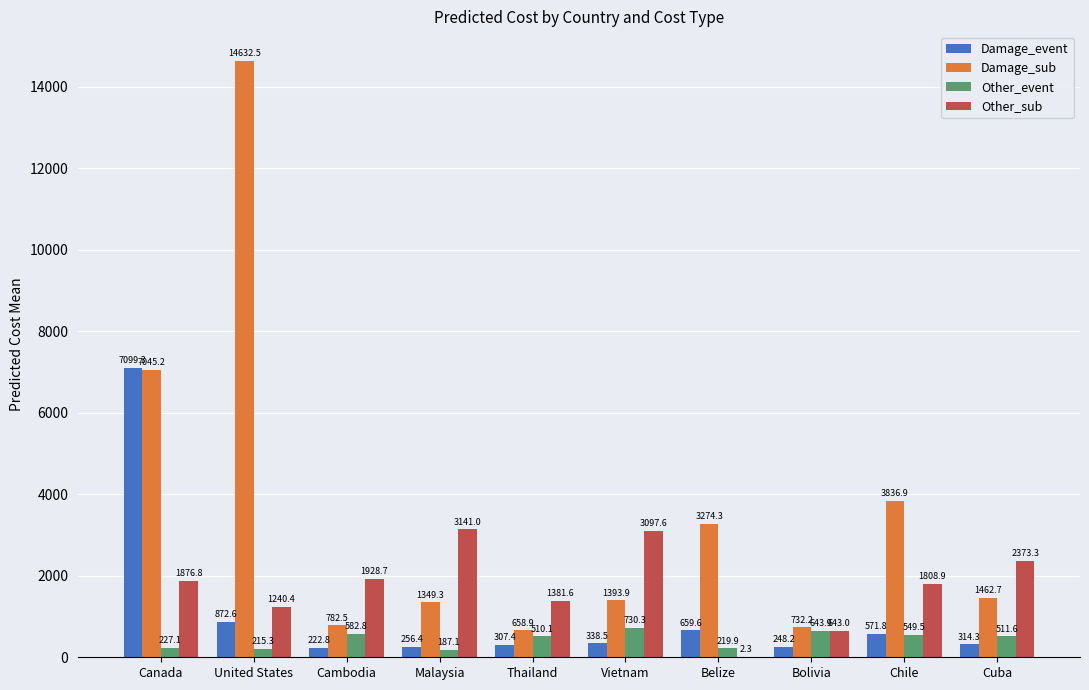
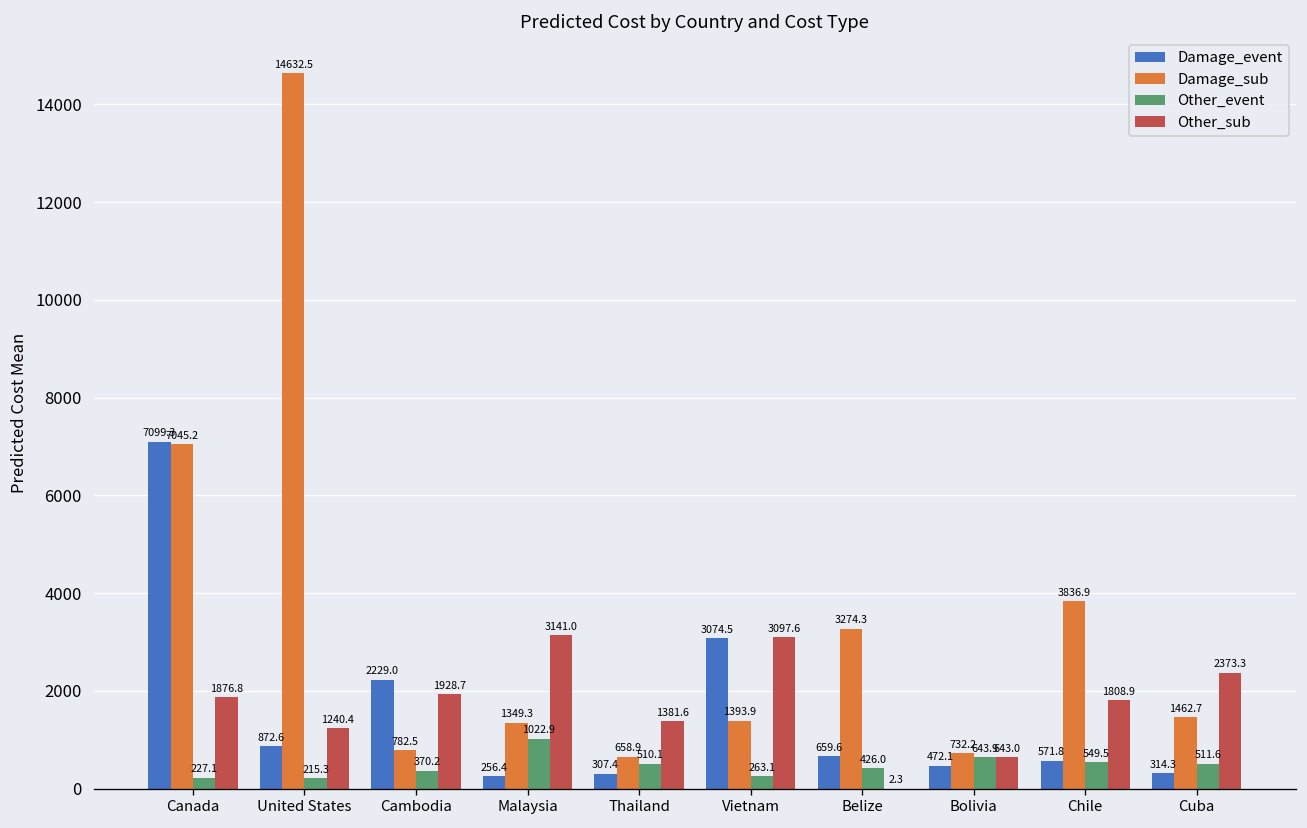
  {
    "Damage_event": {
      "United States": 872.6,
-     "Cambodia": 222.8,
+     "Cambodia": 2229.0,
      "Malaysia": 256.4,
      "Thailand": 307.4,
-     "Vietnam": 338.5,
+     "Vietnam": 3074.5,
      "Belize": 659.6,
-     "Bolivia": 248.2,
+     "Bolivia": 472.1,
      "Chile": 571.8,
      "Cuba": 314.3
    },
    "Other_event": {
      "Canada": 227.1,
      "United States": 215.3,
-     "Cambodia": 582.8,
-     "Malaysia": 187.1,
+     "Cambodia": 370.2,
+     "Malaysia": 1022.9,
      "Thailand": 510.1,
-     "Vietnam": 730.3,
-     "Belize": 219.9,
+     "Vietnam": 263.1,
+     "Belize": 426.0,
      "Chile": 549.5,
      "Cuba": 511.6
    }
  }
